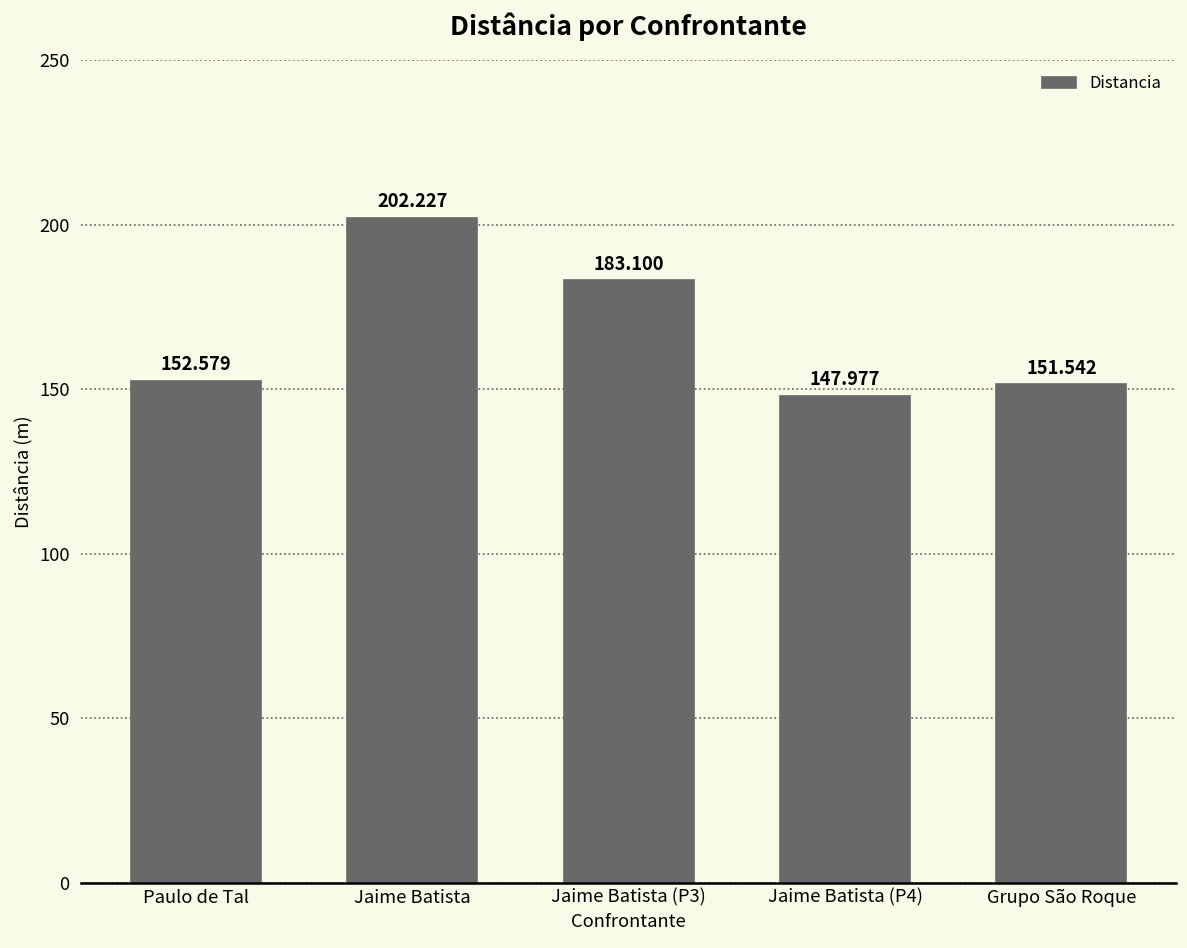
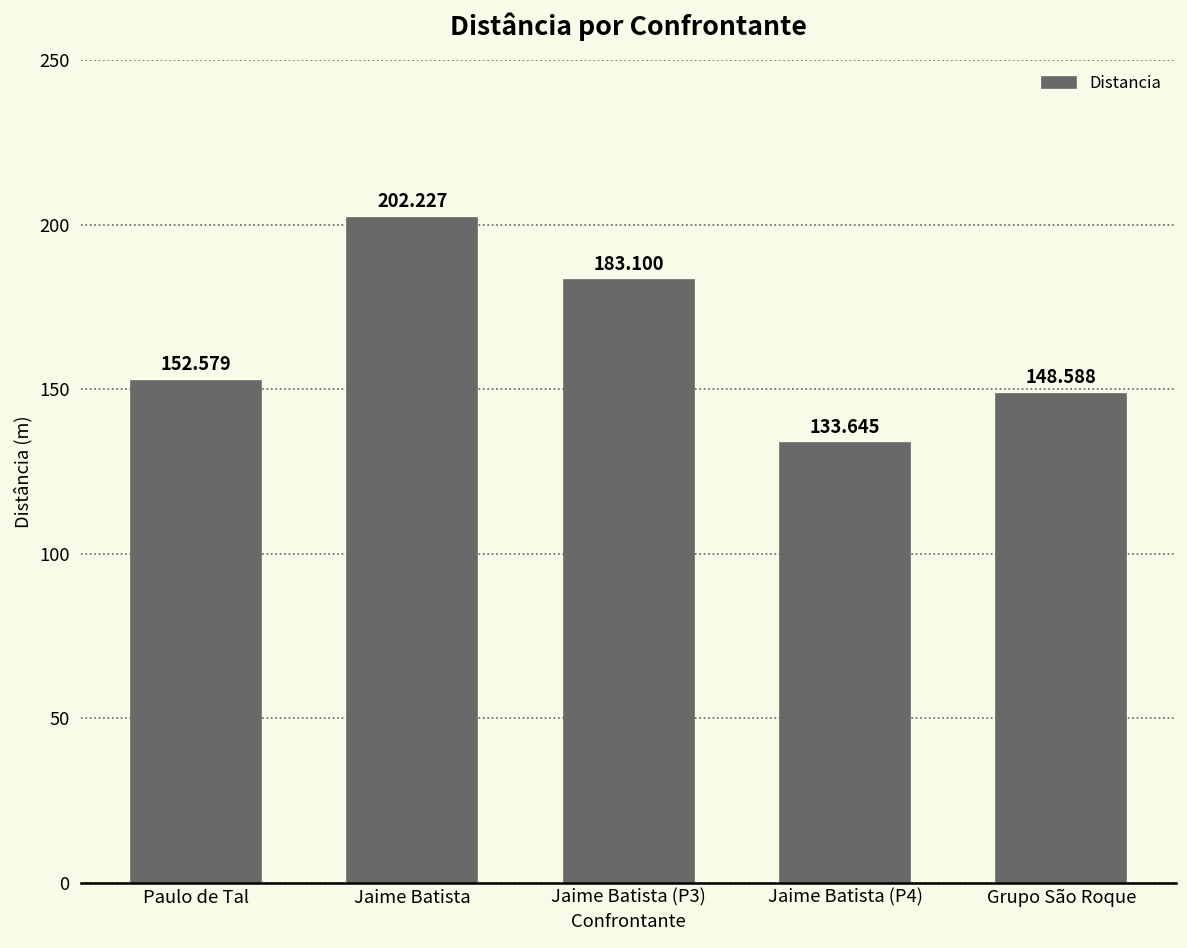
  {
    "Paulo de Tal": 152.579,
    "Jaime Batista": 202.227,
    "Jaime Batista (P3)": 183.100,
-   "Jaime Batista (P4)": 147.977,
-   "Grupo São Roque": 151.542
+   "Jaime Batista (P4)": 133.645,
+   "Grupo São Roque": 148.588
  }
